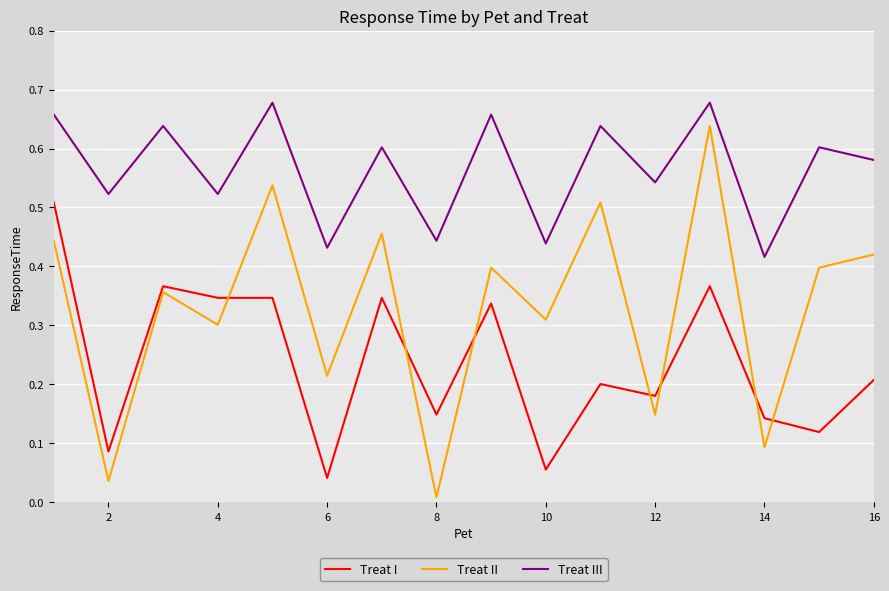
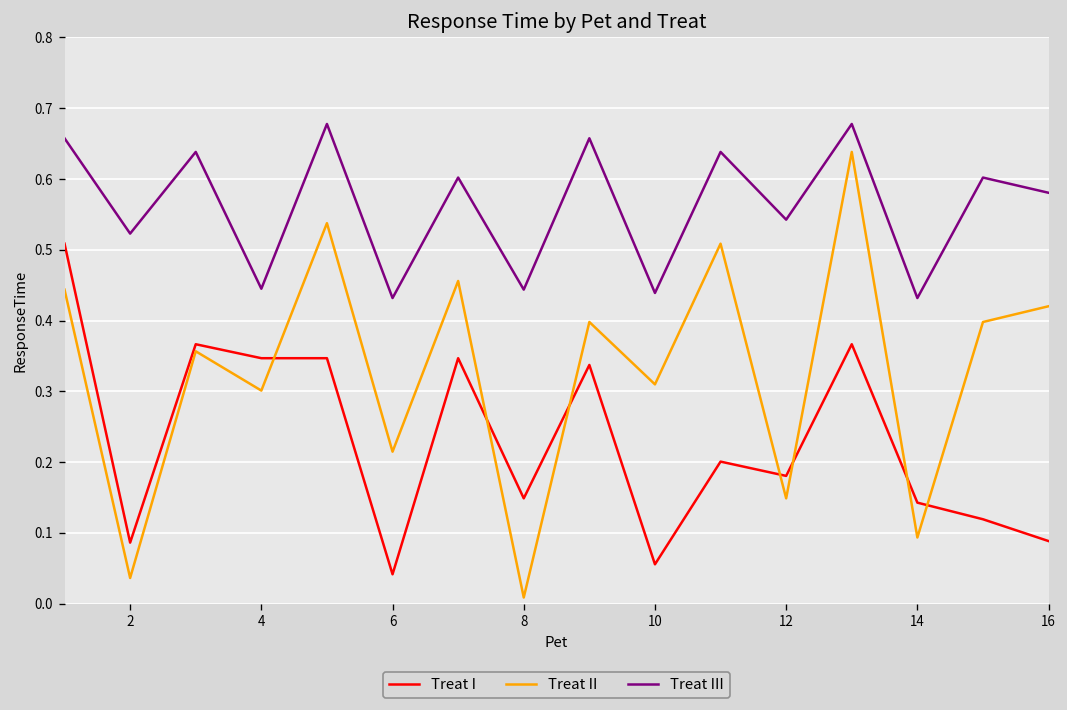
  {
    "Treat I": {
      "2": 0.09,
      "4": 0.35,
      "6": 0.04,
      "8": 0.15,
      "10": 0.06,
      "12": 0.18,
      "14": 0.14,
-     "16": 0.21
+     "16": 0.09
    },
    "Treat II": {
      "2": 0.04,
      "4": 0.30,
      "6": 0.21,
      "8": 0.01,
      "10": 0.31,
      "12": 0.15,
      "14": 0.09,
      "16": 0.42
    },
    "Treat III": {
      "2": 0.52,
-     "4": 0.52,
+     "4": 0.44,
      "6": 0.43,
      "8": 0.44,
      "10": 0.44,
      "12": 0.54,
-     "14": 0.42,
+     "14": 0.43,
      "16": 0.58
    }
  }
